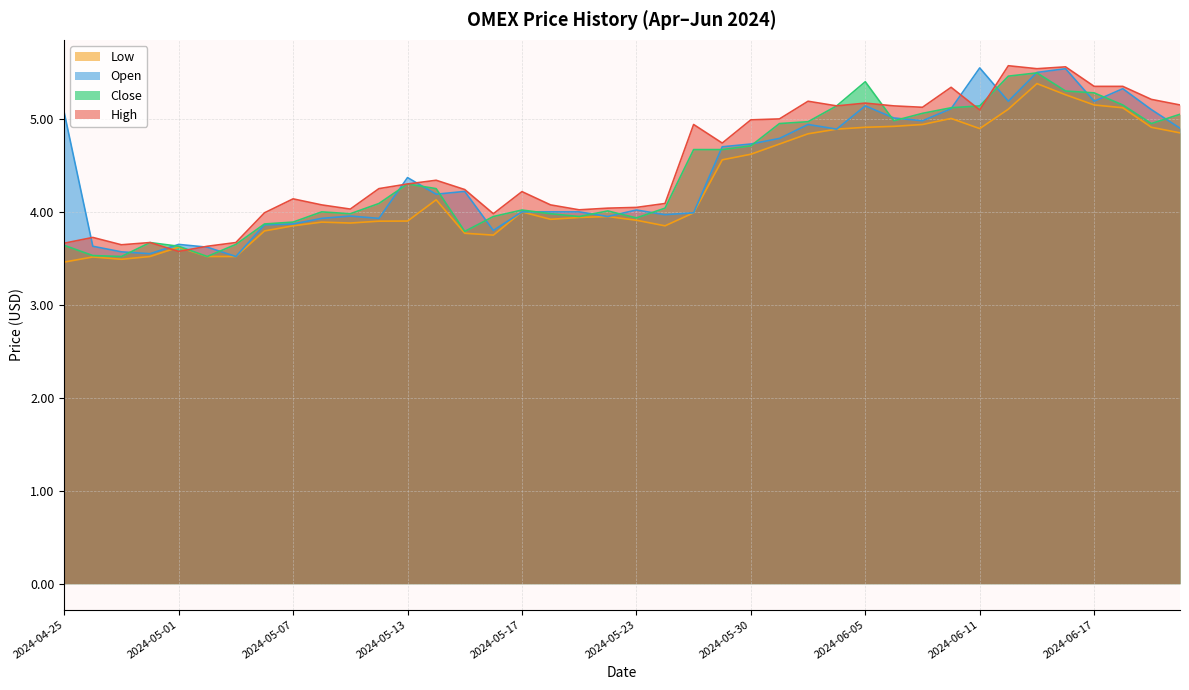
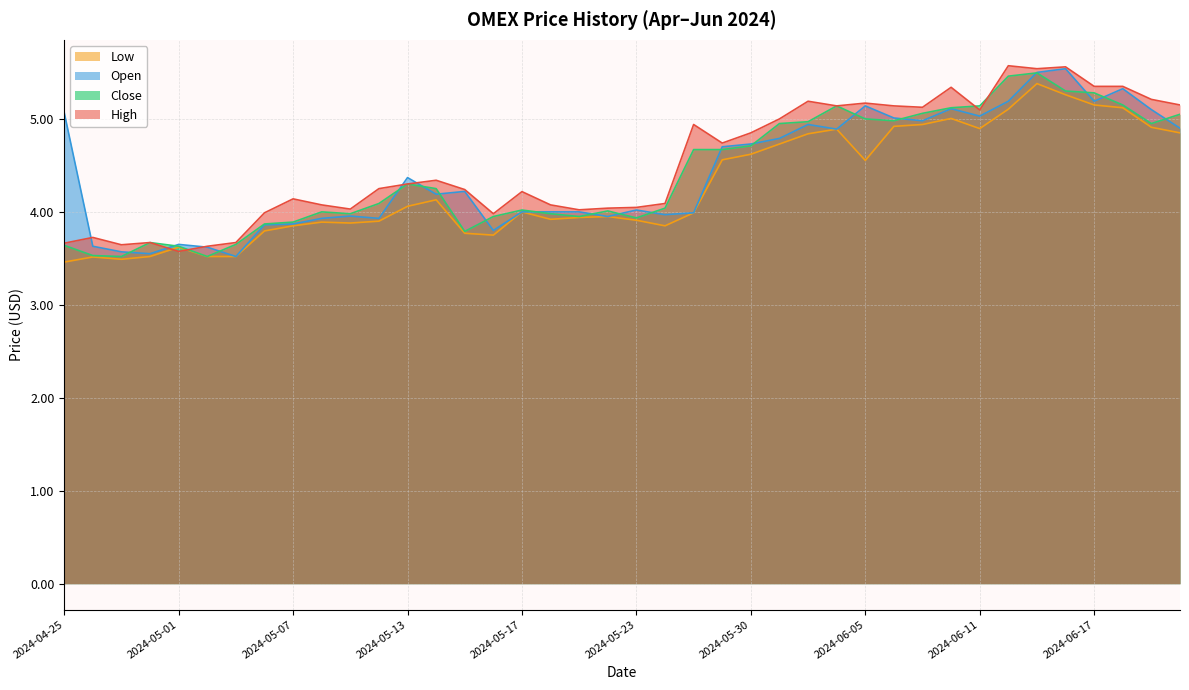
  {
    "Low": {
      "2024-04-25": 3.5,
-     "2024-05-13": 3.9,
+     "2024-05-13": 4.1,
      "2024-05-30": 4.6,
-     "2024-06-05": 4.9,
+     "2024-06-05": 4.6,
      "2024-06-11": 4.9,
      "2024-06-17": 5.2
    },
    "Open": {
      "2024-04-25": 5.1,
      "2024-05-13": 4.4,
      "2024-05-23": 4.0,
      "2024-06-05": 5.1,
-     "2024-06-11": 5.5,
+     "2024-06-11": 5.0,
      "2024-06-17": 5.2
    },
    "Close": {
-     "2024-06-05": 5.4,
+     "2024-06-05": 5.0,
      "2024-06-11": 5.1,
      "2024-06-17": 5.3
    },
    "High": {
      "2024-05-01": 3.6,
      "2024-05-07": 4.1,
      "2024-05-17": 4.2,
      "2024-05-23": 4.0,
-     "2024-05-30": 5.0,
+     "2024-05-30": 4.8,
      "2024-06-05": 5.2,
      "2024-06-11": 5.1,
      "2024-06-17": 5.3
    }
  }
